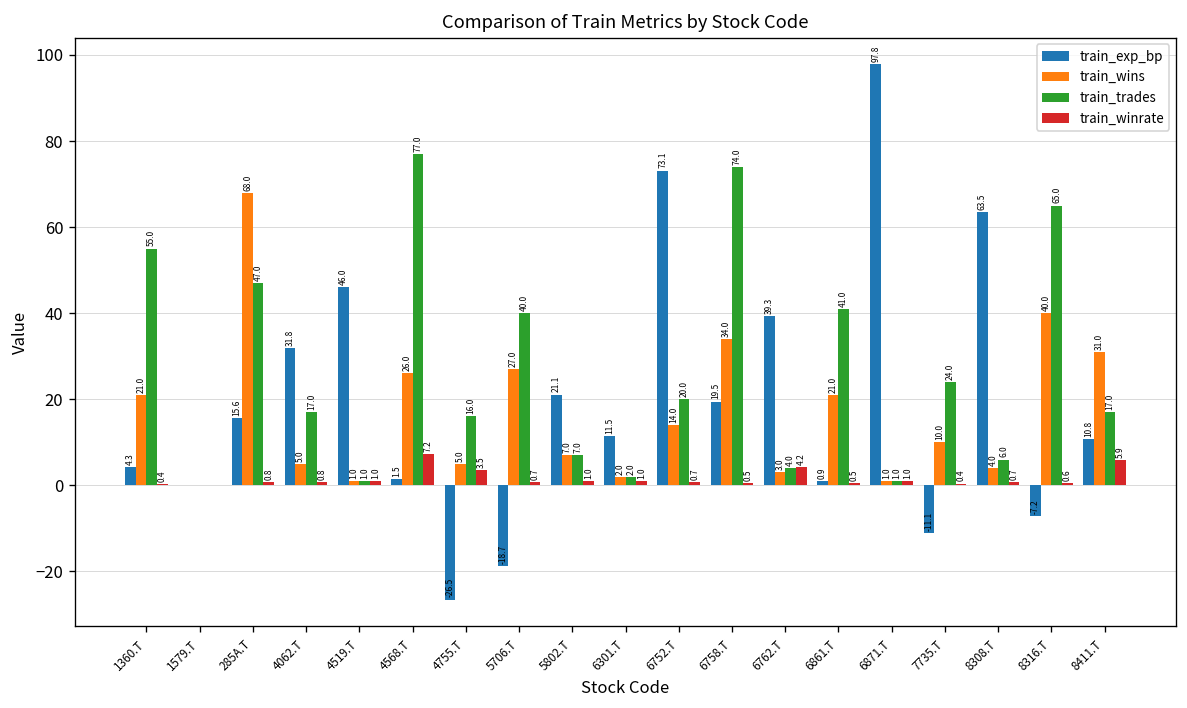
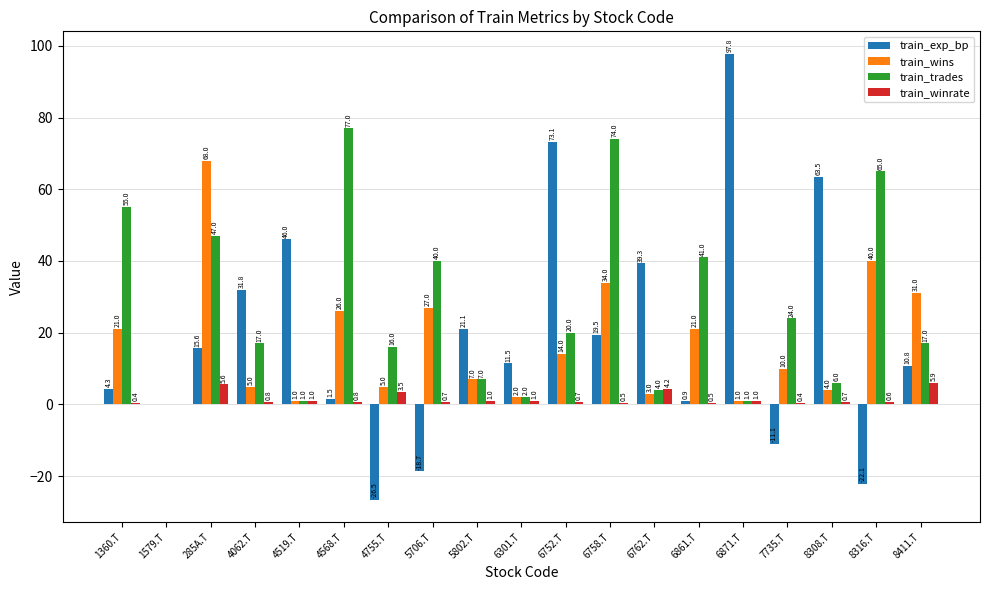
  {
    "train_exp_bp": {
      "1360.T": 4.3,
      "285A.T": 15.6,
      "4062.T": 31.8,
      "4519.T": 46.0,
      "4568.T": 1.5,
      "4755.T": -26.5,
      "5706.T": -18.7,
      "5802.T": 21.1,
      "6301.T": 11.5,
      "6752.T": 73.1,
      "6758.T": 19.5,
      "6762.T": 39.3,
      "6861.T": 0.9,
      "6871.T": 97.8,
      "7735.T": -11.1,
      "8308.T": 63.5,
-     "8316.T": -7.2,
+     "8316.T": -22.1,
      "8411.T": 10.8
    },
    "train_wins": {
      "1360.T": 21.0,
      "285A.T": 68.0,
      "4062.T": 5.0,
      "4519.T": 1.0,
      "4568.T": 26.0,
      "4755.T": 5.0,
      "5706.T": 27.0,
      "5802.T": 7.0,
      "6301.T": 2.0,
      "6752.T": 14.0,
      "6758.T": 34.0,
      "6762.T": 3.0,
      "6861.T": 21.0,
      "6871.T": 1.0,
      "7735.T": 10.0,
      "8308.T": 4.0,
      "8316.T": 40.0,
      "8411.T": 31.0
    },
    "train_trades": {
      "1360.T": 55.0,
      "285A.T": 47.0,
      "4062.T": 17.0,
      "4519.T": 1.0,
      "4568.T": 77.0,
      "4755.T": 16.0,
      "5706.T": 40.0,
      "5802.T": 7.0,
      "6301.T": 2.0,
      "6752.T": 20.0,
      "6758.T": 74.0,
      "6762.T": 4.0,
      "6861.T": 41.0,
      "6871.T": 1.0,
      "7735.T": 24.0,
      "8308.T": 6.0,
      "8316.T": 65.0,
      "8411.T": 17.0
    },
    "train_winrate": {
      "1360.T": 0.4,
-     "285A.T": 0.8,
+     "285A.T": 5.6,
      "4062.T": 0.8,
      "4519.T": 1.0,
-     "4568.T": 7.2,
+     "4568.T": 0.8,
      "4755.T": 3.5,
      "5706.T": 0.7,
      "5802.T": 1.0,
      "6301.T": 1.0,
      "6752.T": 0.7,
      "6758.T": 0.5,
      "6762.T": 4.2,
      "6861.T": 0.5,
      "6871.T": 1.0,
      "7735.T": 0.4,
      "8308.T": 0.7,
      "8316.T": 0.6,
      "8411.T": 5.9
    }
  }
